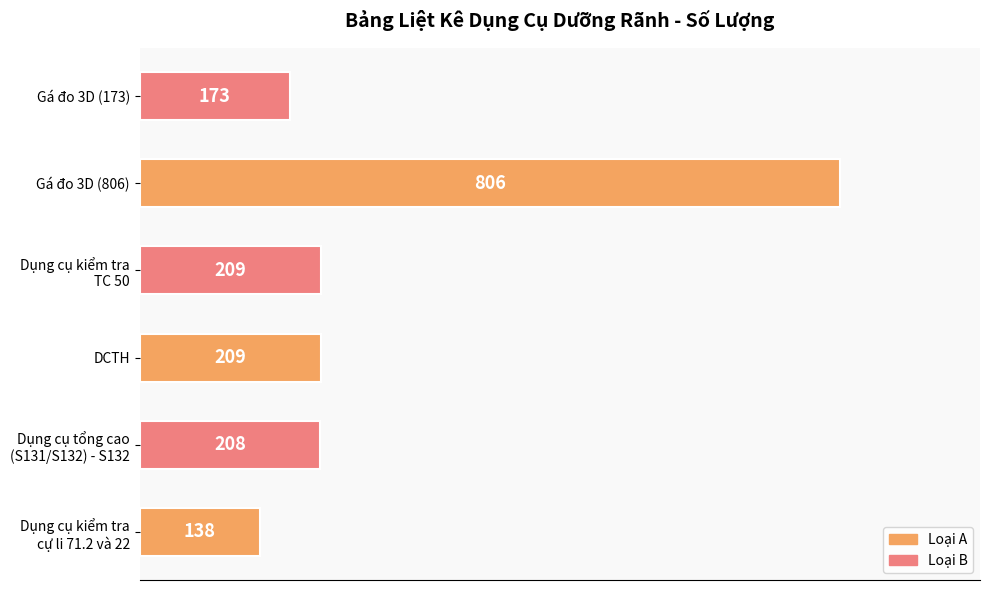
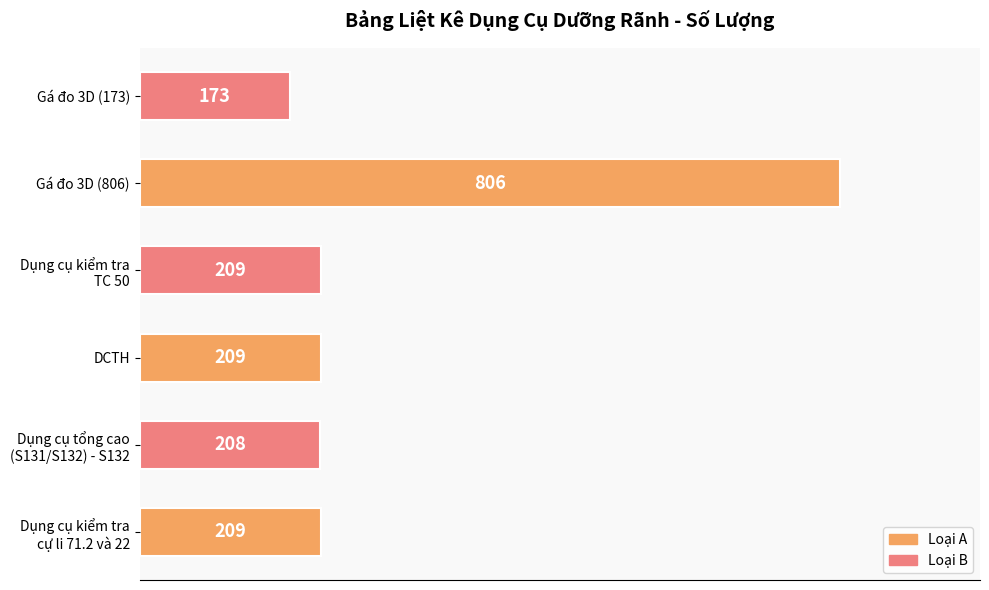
  {
    "Gá đo 3D (173)": 173,
    "Gá đo 3D (806)": 806,
    "Dụng cụ kiểm tra TC 50": 209,
    "DCTH": 209,
    "Dụng cụ tổng cao (S131/S132) - S132": 208,
-   "Dụng cụ kiểm tra cự li 71.2 và 22": 138
+   "Dụng cụ kiểm tra cự li 71.2 và 22": 209
  }
